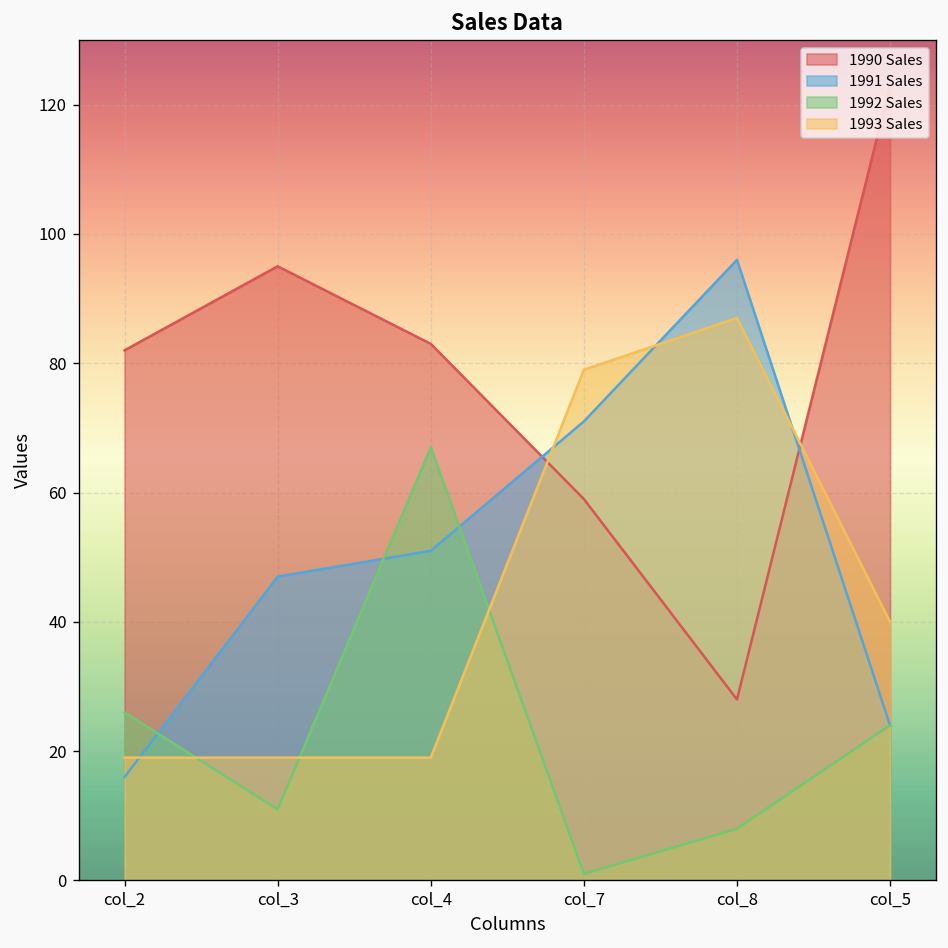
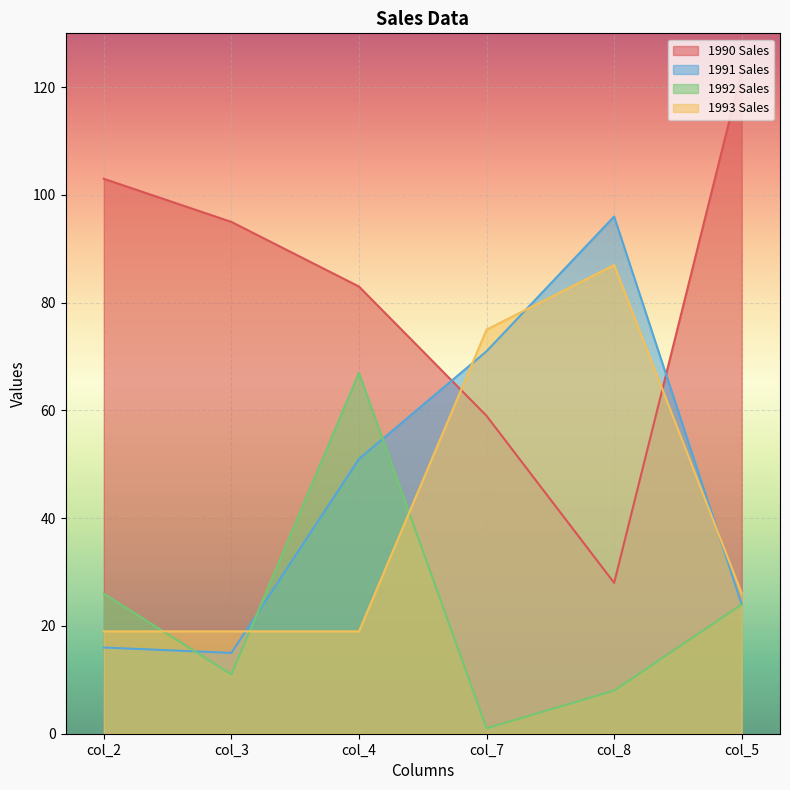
  {
    "1990 Sales": {
-     "col_2": 82,
+     "col_2": 103,
      "col_3": 95,
      "col_4": 83,
      "col_7": 59,
      "col_8": 28
    },
    "1991 Sales": {
      "col_2": 16,
-     "col_3": 47,
+     "col_3": 15,
      "col_4": 51,
      "col_7": 71,
      "col_8": 96
    },
    "1992 Sales": {
      "col_2": 26,
      "col_3": 11,
      "col_4": 67,
      "col_7": 1,
      "col_8": 8
    },
    "1993 Sales": {
      "col_2": 19,
      "col_3": 19,
      "col_4": 19,
-     "col_7": 79,
+     "col_7": 75,
      "col_8": 87,
-     "col_5": 40
+     "col_5": 26
    }
  }
